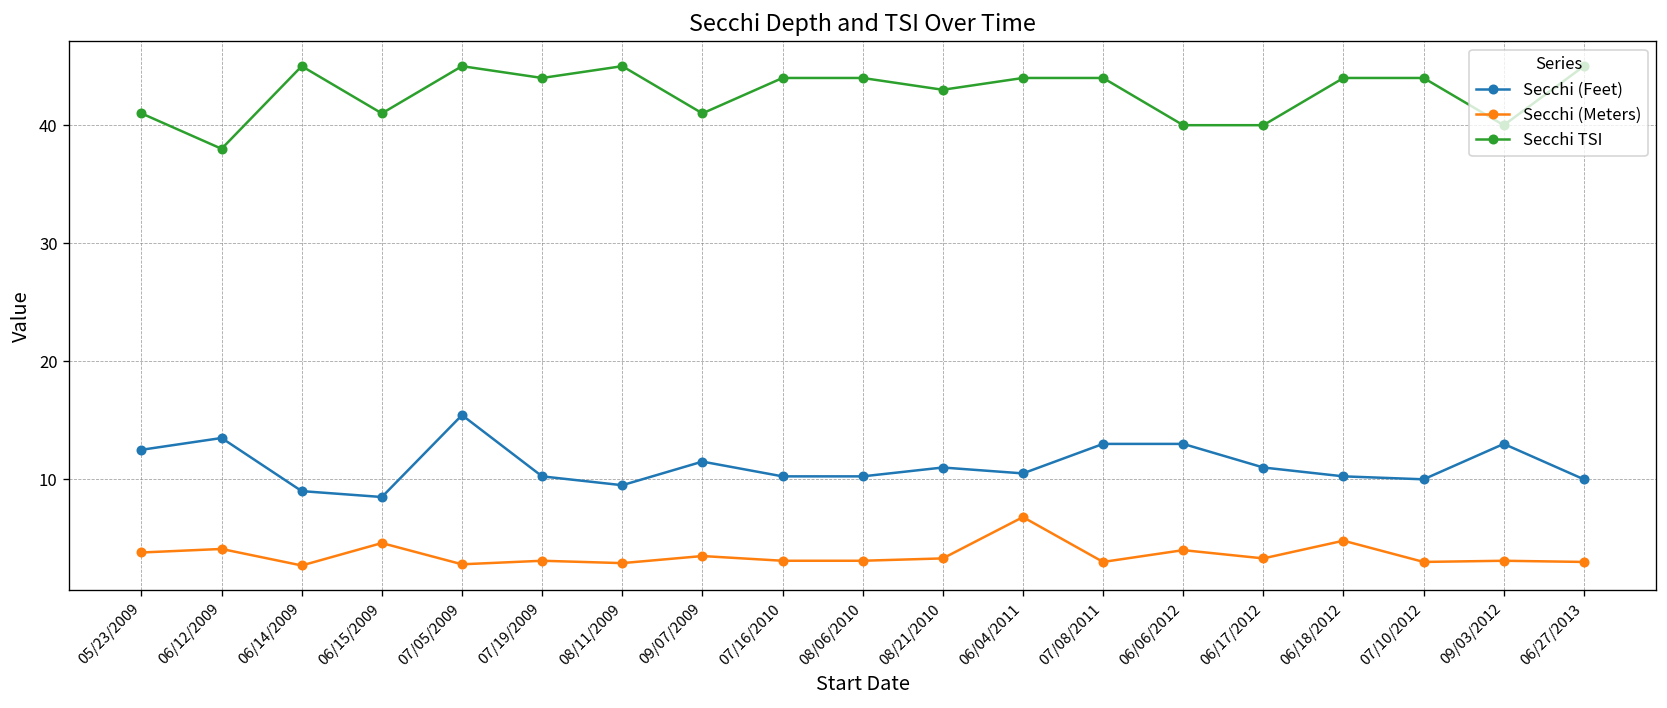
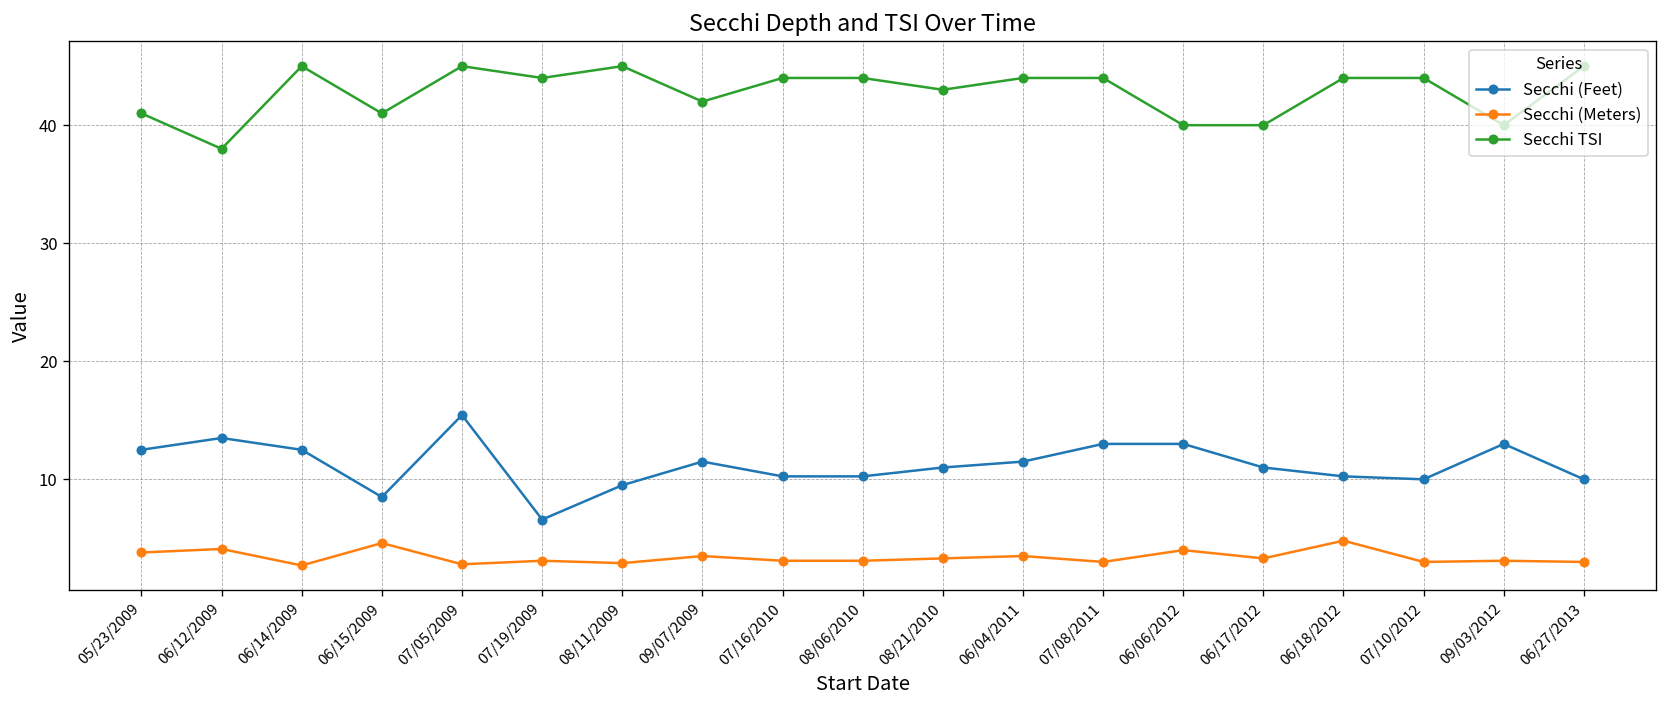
  {
    "Secchi (Feet)": {
      "05/23/2009": 13,
      "06/12/2009": 14,
-     "06/14/2009": 9,
+     "06/14/2009": 13,
      "06/15/2009": 9,
      "07/05/2009": 15,
-     "07/19/2009": 10,
+     "07/19/2009": 7,
      "08/11/2009": 10,
      "09/07/2009": 12,
      "07/16/2010": 10,
      "08/06/2010": 10,
      "08/21/2010": 11,
-     "06/04/2011": 11,
+     "06/04/2011": 12,
      "07/08/2011": 13,
      "06/06/2012": 13,
      "06/17/2012": 11,
      "06/18/2012": 10,
      "07/10/2012": 10,
      "09/03/2012": 13,
      "06/27/2013": 10
    },
    "Secchi (Meters)": {
      "05/23/2009": 4,
      "06/12/2009": 4,
      "06/14/2009": 3,
      "06/15/2009": 5,
      "07/05/2009": 3,
      "07/19/2009": 3,
      "08/11/2009": 3,
      "09/07/2009": 4,
      "07/16/2010": 3,
      "08/06/2010": 3,
      "08/21/2010": 3,
-     "06/04/2011": 7,
+     "06/04/2011": 4,
      "07/08/2011": 3,
      "06/06/2012": 4,
      "06/17/2012": 3,
      "06/18/2012": 5,
      "07/10/2012": 3,
      "09/03/2012": 3,
      "06/27/2013": 3
    },
    "Secchi TSI": {
      "05/23/2009": 41,
      "06/12/2009": 38,
      "06/14/2009": 45,
      "06/15/2009": 41,
      "07/05/2009": 45,
      "07/19/2009": 44,
      "08/11/2009": 45,
-     "09/07/2009": 41,
+     "09/07/2009": 42,
      "07/16/2010": 44,
      "08/06/2010": 44,
      "08/21/2010": 43,
      "06/04/2011": 44,
      "07/08/2011": 44,
      "06/06/2012": 40,
      "06/17/2012": 40,
      "06/18/2012": 44,
      "07/10/2012": 44
    }
  }
